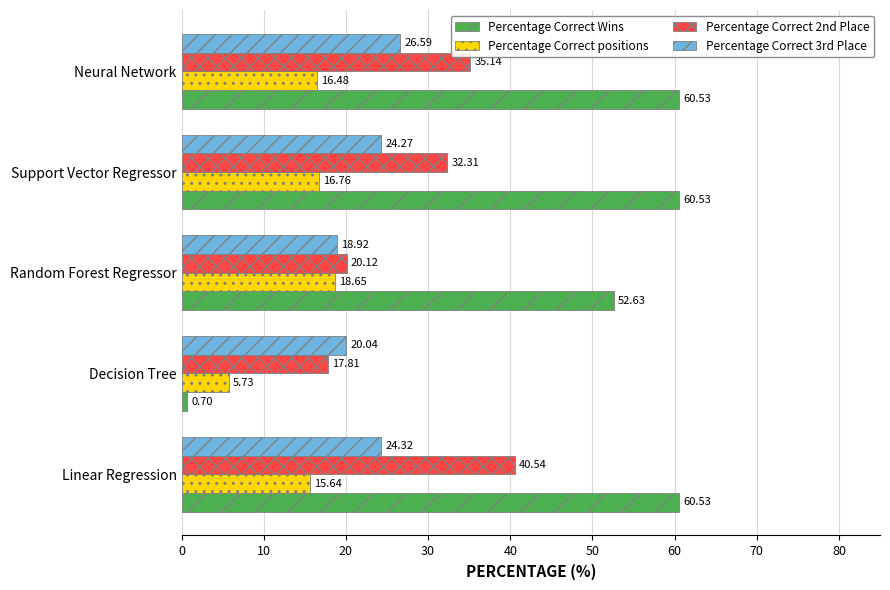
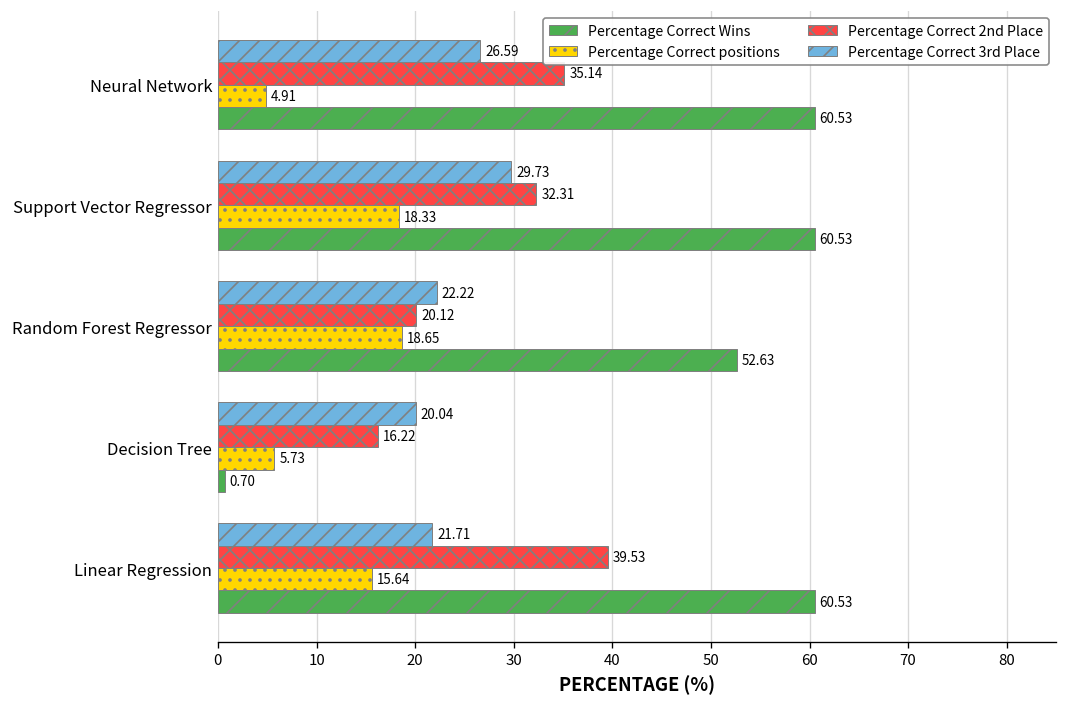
  {
    "Percentage Correct Wins": {
      "Neural Network": 60.53,
      "Support Vector Regressor": 60.53,
      "Random Forest Regressor": 52.63,
      "Decision Tree": 0.70,
      "Linear Regression": 60.53
    },
    "Percentage Correct positions": {
-     "Neural Network": 16.48,
-     "Support Vector Regressor": 16.76,
+     "Neural Network": 4.91,
+     "Support Vector Regressor": 18.33,
      "Random Forest Regressor": 18.65,
      "Decision Tree": 5.73,
      "Linear Regression": 15.64
    },
    "Percentage Correct 2nd Place": {
      "Support Vector Regressor": 32.31,
      "Random Forest Regressor": 20.12,
-     "Decision Tree": 17.81,
-     "Linear Regression": 40.54
+     "Decision Tree": 16.22,
+     "Linear Regression": 39.53
    },
    "Percentage Correct 3rd Place": {
      "Neural Network": 26.59,
-     "Support Vector Regressor": 24.27,
-     "Random Forest Regressor": 18.92,
+     "Support Vector Regressor": 29.73,
+     "Random Forest Regressor": 22.22,
      "Decision Tree": 20.04,
-     "Linear Regression": 24.32
+     "Linear Regression": 21.71
    }
  }
